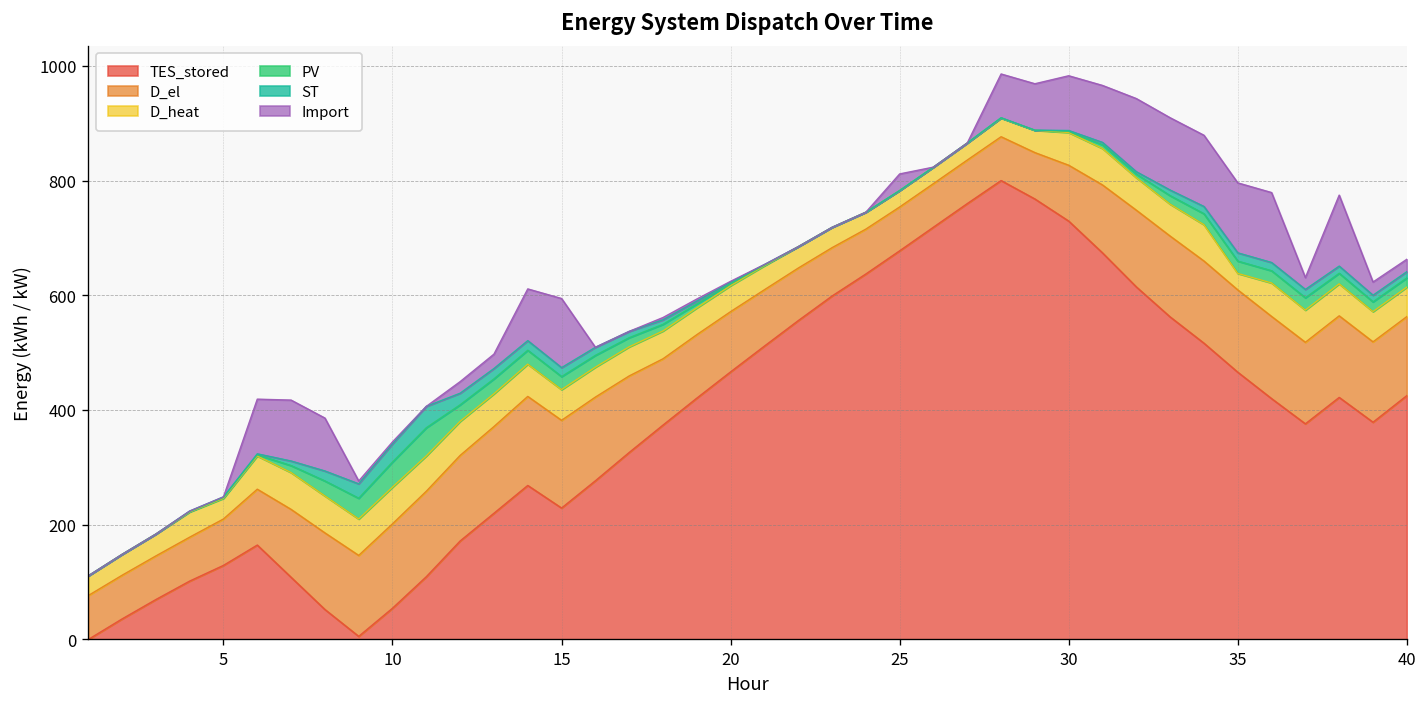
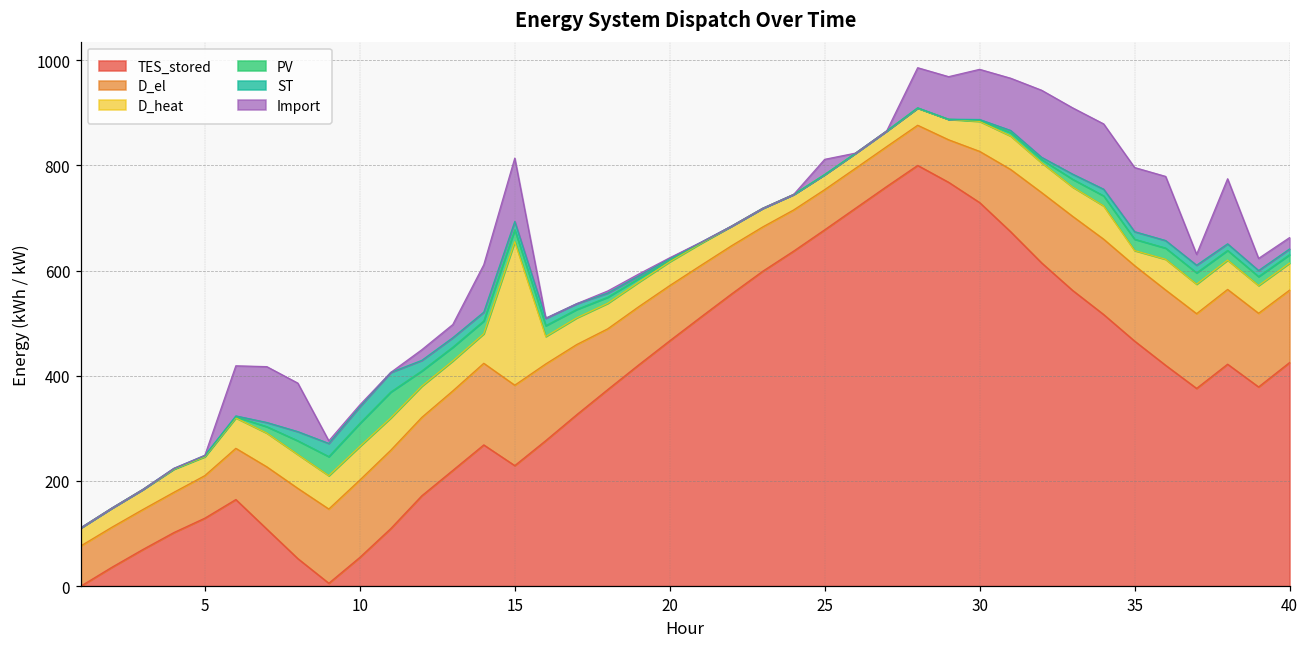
  {
    "D_heat": {
      "10": 60,
-     "15": 50,
+     "15": 270,
      "35": 30,
      "40": 50
    },
    "Import": {
      "15": 120,
      "25": 30,
      "30": 100,
      "35": 120,
      "40": 20
    }
  }
